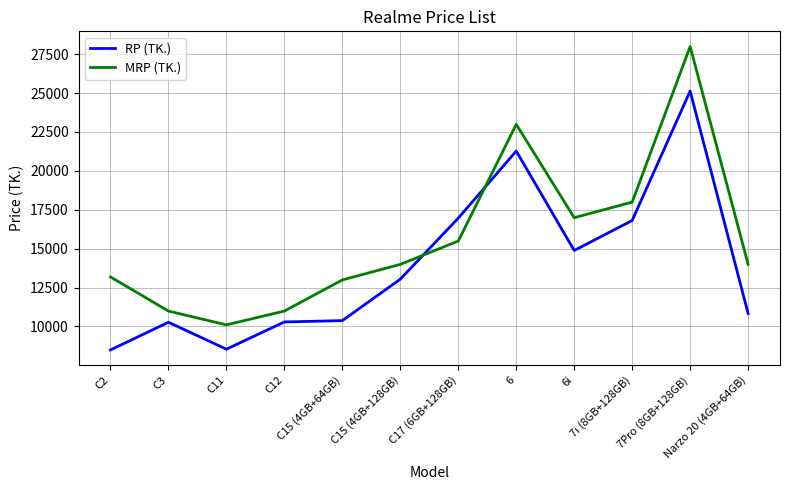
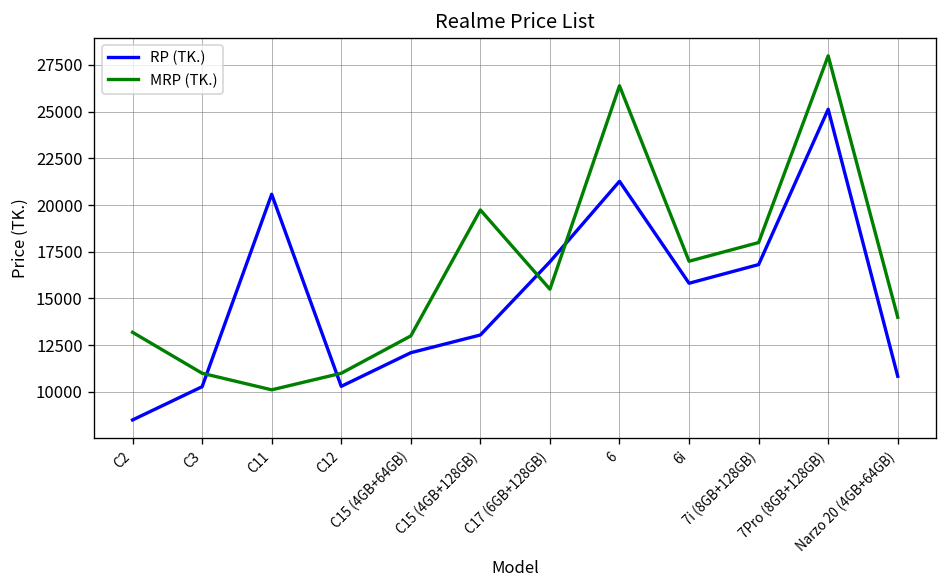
  {
    "RP (TK.)": {
      "C2": 8500,
      "C3": 10300,
-     "C11": 8500,
+     "C11": 20600,
      "C12": 10300,
-     "C15 (4GB+64GB)": 10400,
+     "C15 (4GB+64GB)": 12100,
      "C15 (4GB+128GB)": 13000,
      "C17 (6GB+128GB)": 17000,
      "6": 21300,
-     "6i": 14900,
+     "6i": 15800,
      "7i (8GB+128GB)": 16800,
      "7Pro (8GB+128GB)": 25100,
      "Narzo 20 (4GB+64GB)": 10800
    },
    "MRP (TK.)": {
      "C2": 13200,
      "C3": 11000,
      "C11": 10100,
      "C12": 11000,
      "C15 (4GB+64GB)": 13000,
-     "C15 (4GB+128GB)": 14000,
+     "C15 (4GB+128GB)": 19700,
      "C17 (6GB+128GB)": 15500,
-     "6": 23000,
+     "6": 26400,
      "6i": 17000,
      "7i (8GB+128GB)": 18000,
      "7Pro (8GB+128GB)": 28000,
      "Narzo 20 (4GB+64GB)": 14000
    }
  }
